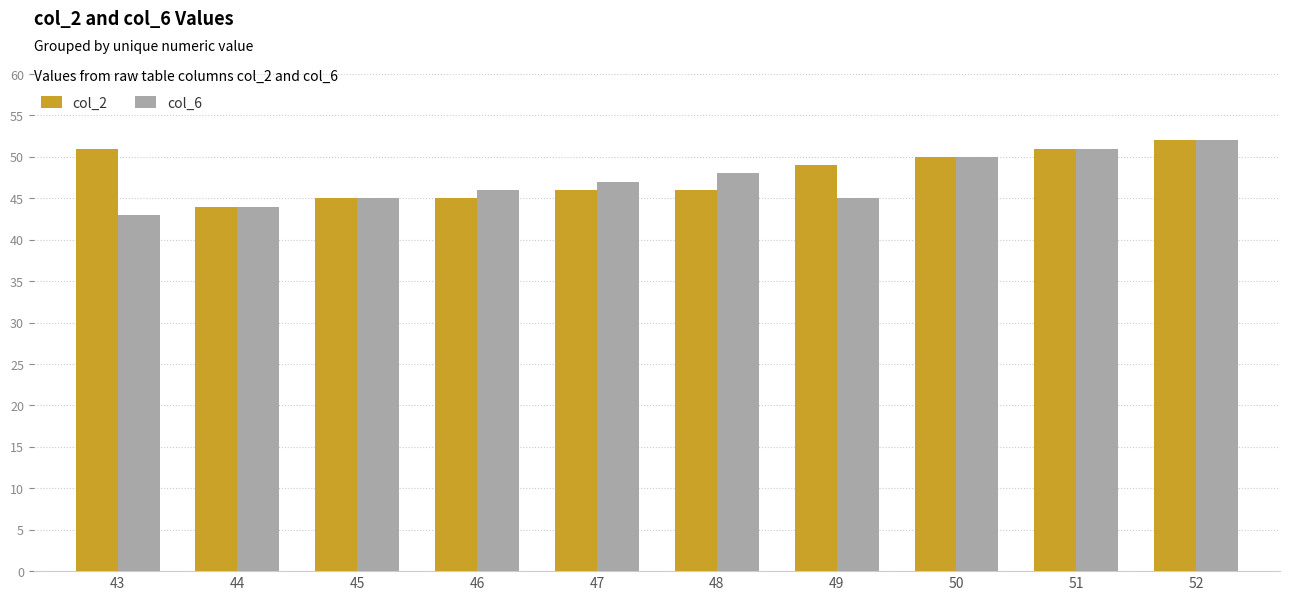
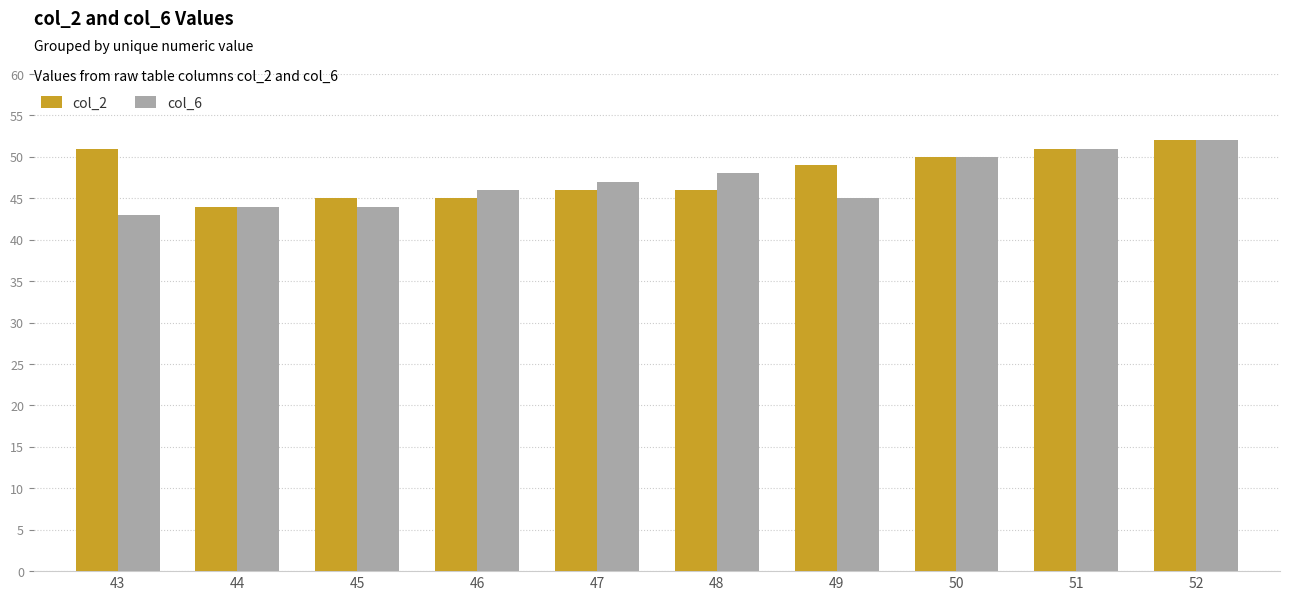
  {
    "col_2": {
      "43": 51,
      "44": 44,
      "45": 45,
      "46": 45,
      "47": 46,
      "48": 46,
      "49": 49,
      "50": 50,
      "51": 51,
      "52": 52
    },
    "col_6": {
      "43": 43,
      "44": 44,
-     "45": 45,
+     "45": 44,
      "46": 46,
      "47": 47,
      "48": 48,
      "49": 45,
      "50": 50,
      "51": 51,
      "52": 52
    }
  }
